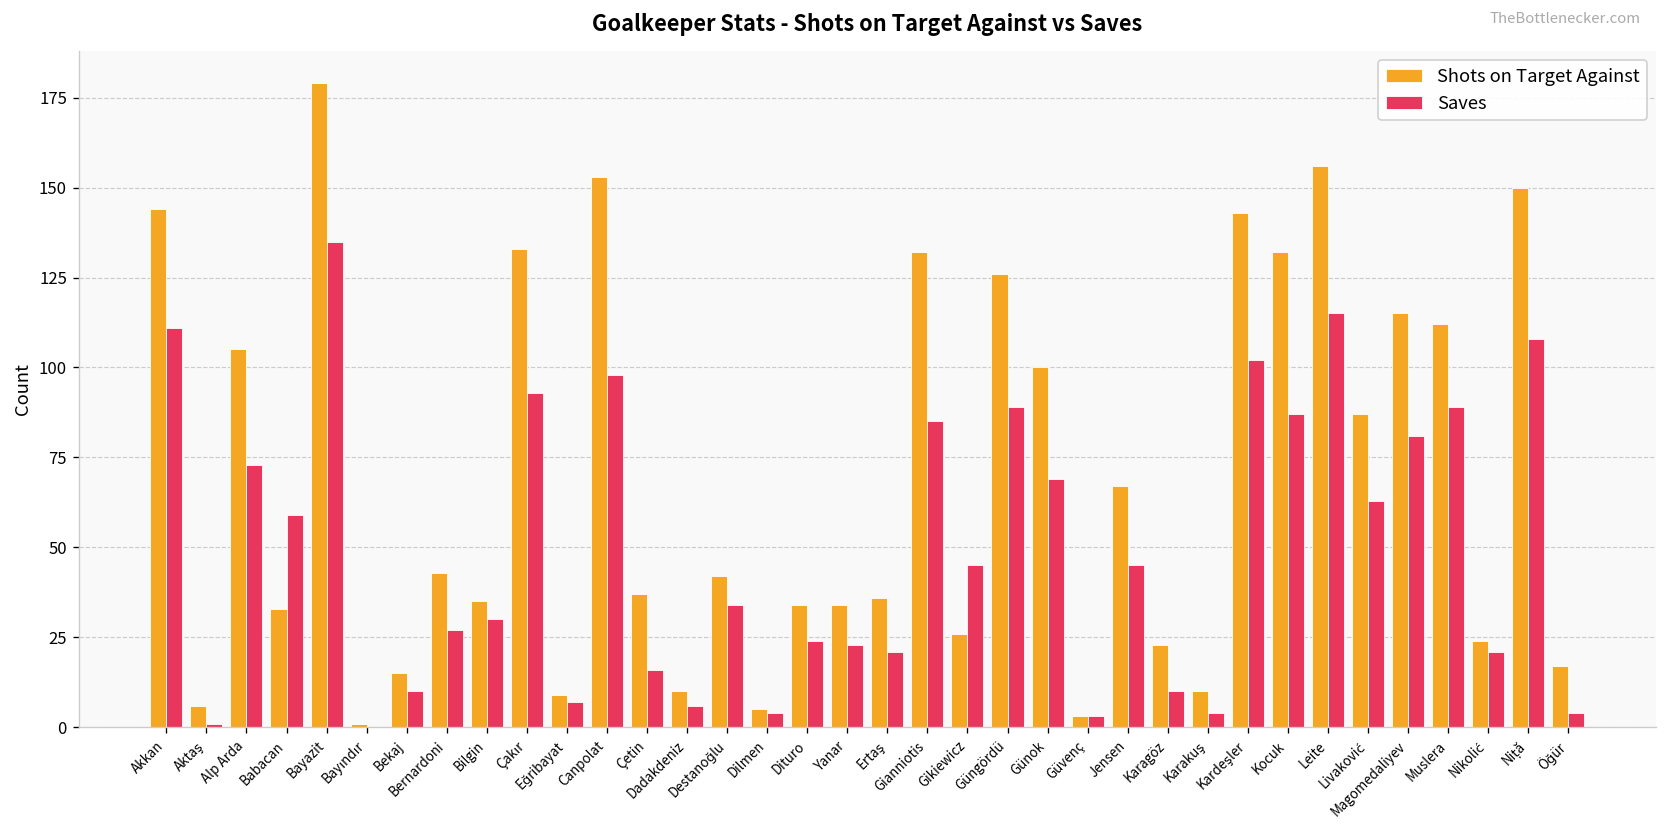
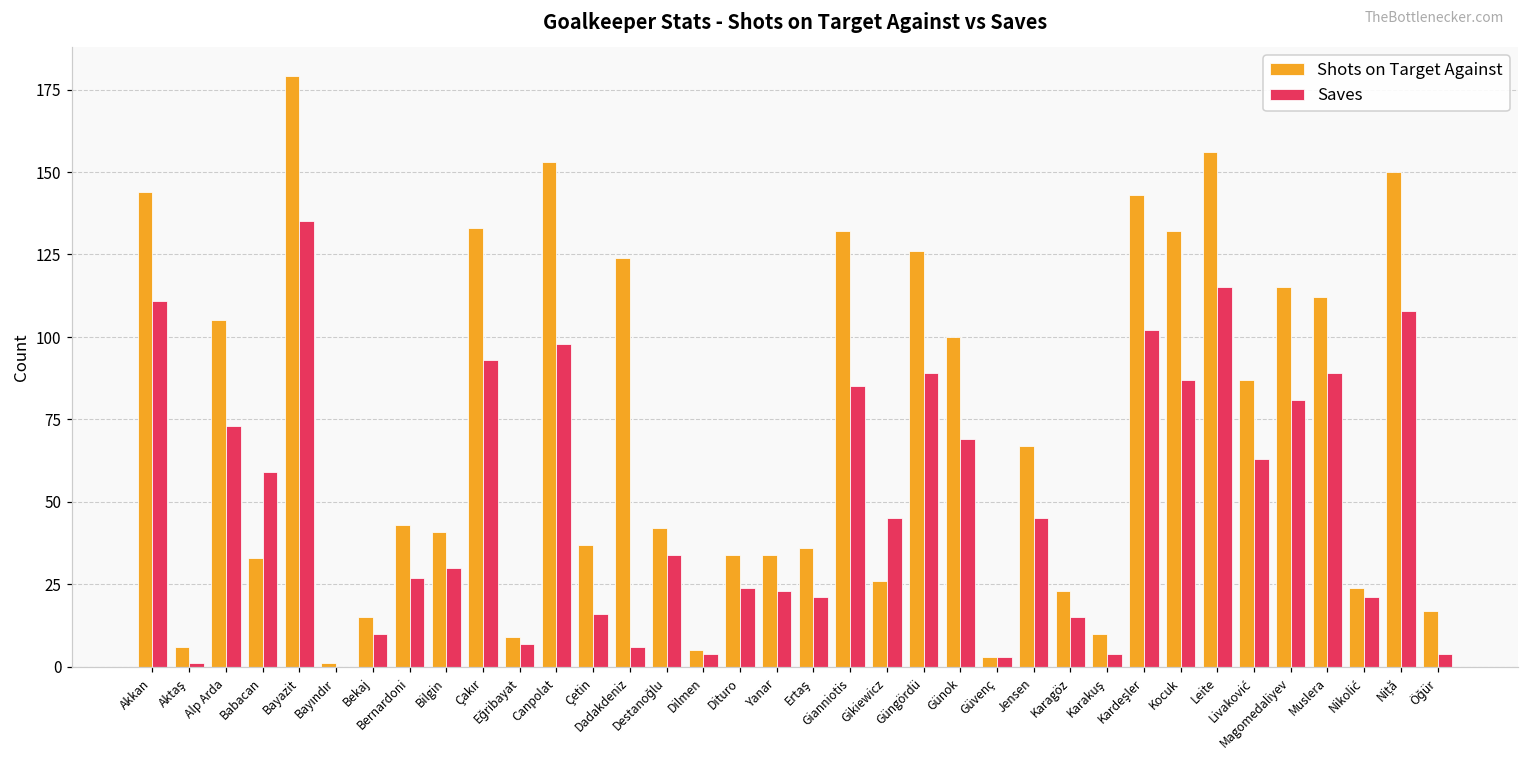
  {
    "Shots on Target Against": {
      "Akkan": 144,
      "Aktaş": 6,
      "Alp Arda": 105,
      "Babacan": 33,
      "Bayazit": 179,
      "Bayındır": 1,
      "Bekaj": 15,
      "Bernardoni": 43,
-     "Bilgin": 35,
+     "Bilgin": 41,
      "Çakır": 133,
      "Eğribayat": 9,
      "Canpolat": 153,
      "Çetin": 37,
-     "Dadakdeniz": 10,
+     "Dadakdeniz": 124,
      "Destanoğlu": 42,
      "Dilmen": 5,
      "Dituro": 34,
      "Yanar": 34,
      "Ertaş": 36,
      "Gianniotis": 132,
      "Gikiewicz": 26,
      "Güngördü": 126,
      "Günok": 100,
      "Güvenç": 3,
      "Jensen": 67,
      "Karagöz": 23,
      "Karakuş": 10,
      "Kardeşler": 143,
      "Kocuk": 132,
      "Leite": 156,
      "Livaković": 87,
      "Magomedaliyev": 115,
      "Muslera": 112,
      "Nikolić": 24,
      "Niță": 150,
      "Öğür": 17
    },
    "Saves": {
      "Akkan": 111,
      "Aktaş": 1,
      "Alp Arda": 73,
      "Babacan": 59,
      "Bayazit": 135,
      "Bayındır": 0,
      "Bekaj": 10,
      "Bernardoni": 27,
      "Bilgin": 30,
      "Çakır": 93,
      "Eğribayat": 7,
      "Canpolat": 98,
      "Çetin": 16,
      "Dadakdeniz": 6,
      "Destanoğlu": 34,
      "Dilmen": 4,
      "Dituro": 24,
      "Yanar": 23,
      "Ertaş": 21,
      "Gianniotis": 85,
      "Gikiewicz": 45,
      "Güngördü": 89,
      "Günok": 69,
      "Güvenç": 3,
      "Jensen": 45,
-     "Karagöz": 10,
+     "Karagöz": 15,
      "Karakuş": 4,
      "Kardeşler": 102,
      "Kocuk": 87,
      "Leite": 115,
      "Livaković": 63,
      "Magomedaliyev": 81,
      "Muslera": 89,
      "Nikolić": 21,
      "Niță": 108,
      "Öğür": 4
    }
  }
